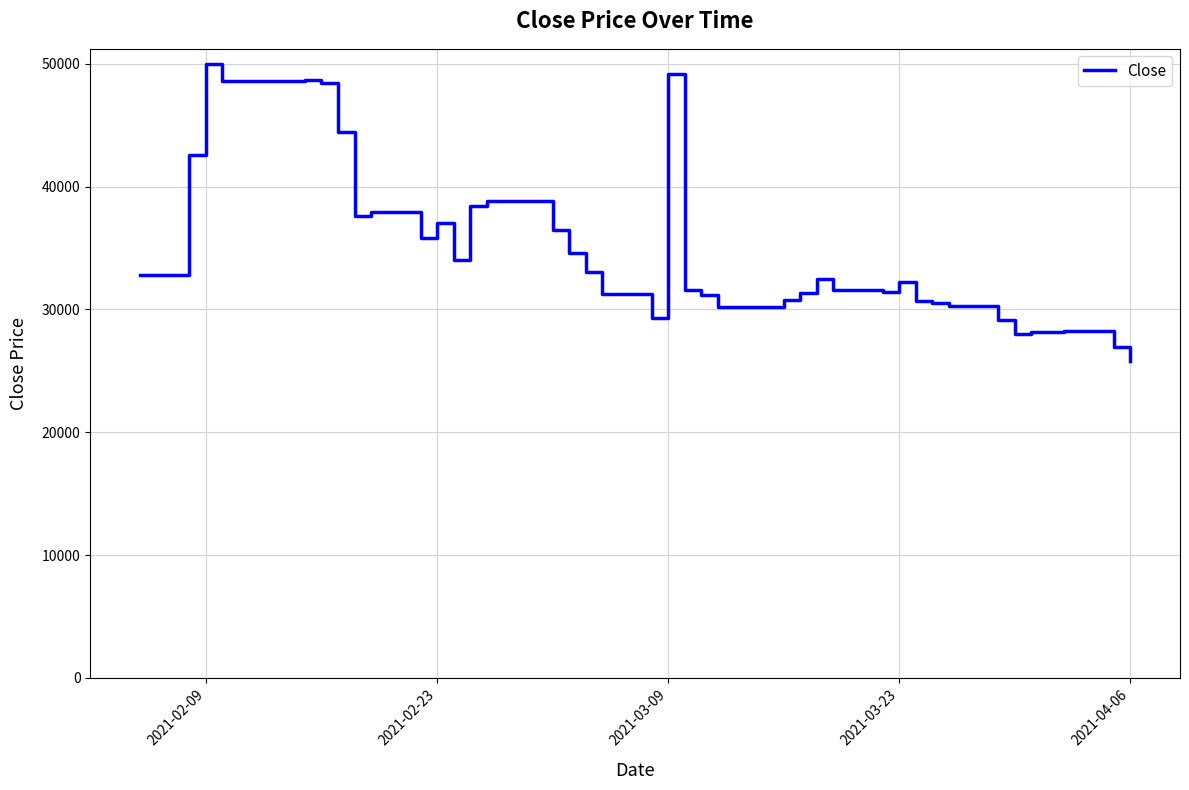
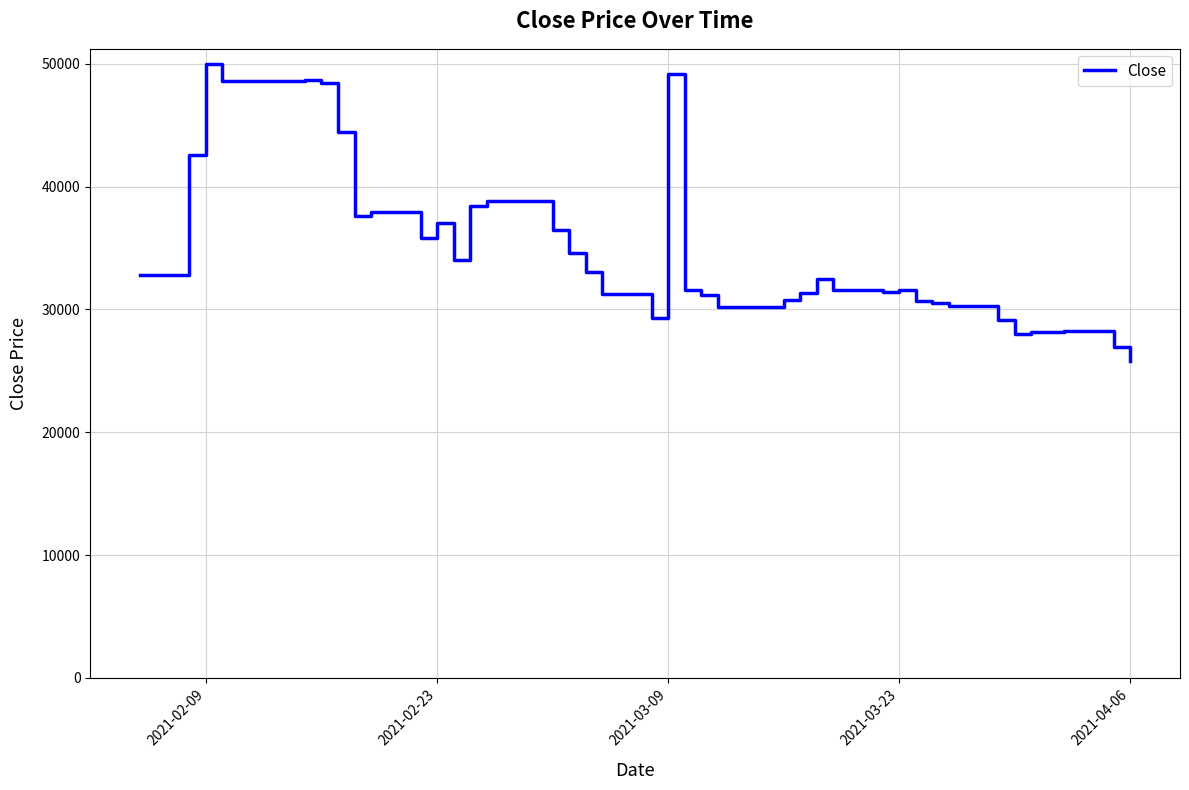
  {
    "2021-02-09": 50000,
    "2021-02-23": 37000,
    "2021-03-09": 49200,
-   "2021-03-23": 32300,
+   "2021-03-23": 31600,
    "2021-04-06": 25800
  }
